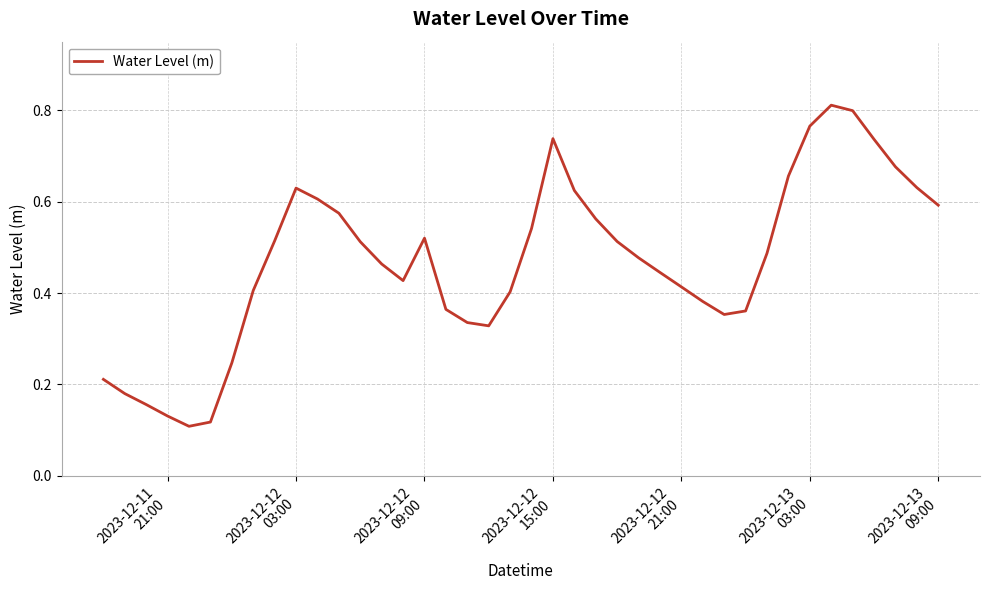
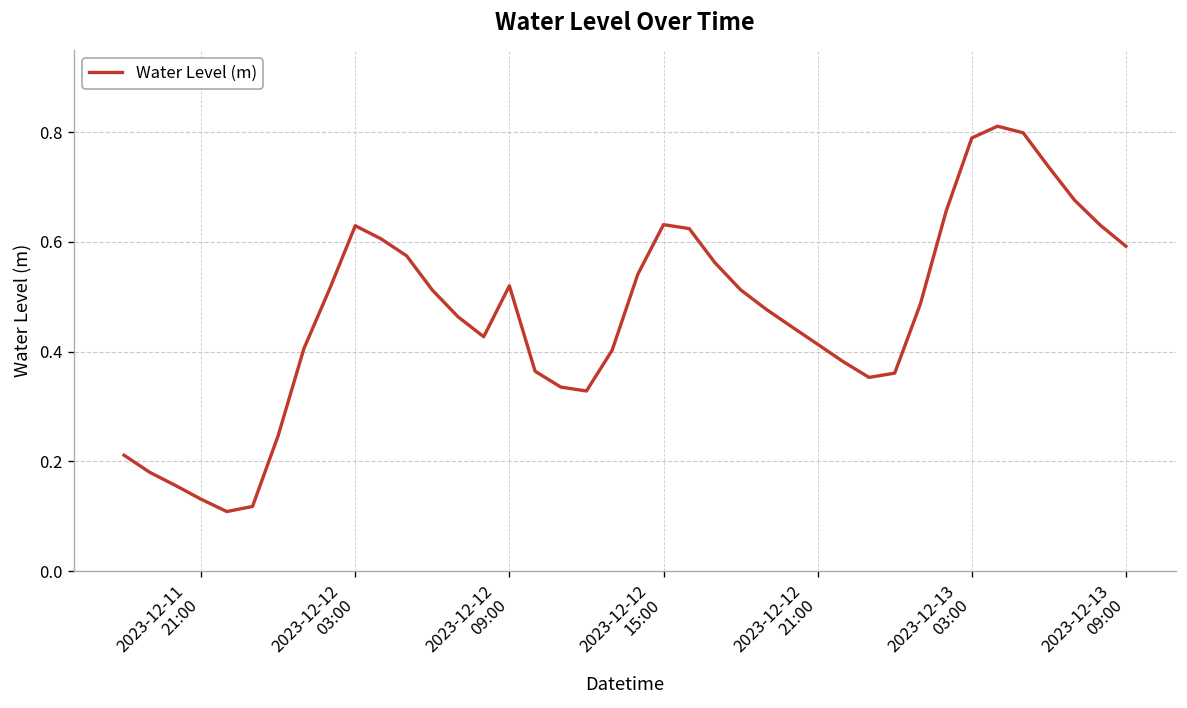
  {
    "2023-12-11 21:00": 0.13,
    "2023-12-12 03:00": 0.63,
    "2023-12-12 09:00": 0.52,
-   "2023-12-12 15:00": 0.74,
+   "2023-12-12 15:00": 0.63,
    "2023-12-12 21:00": 0.41,
-   "2023-12-13 03:00": 0.77,
+   "2023-12-13 03:00": 0.79,
    "2023-12-13 09:00": 0.59
  }
